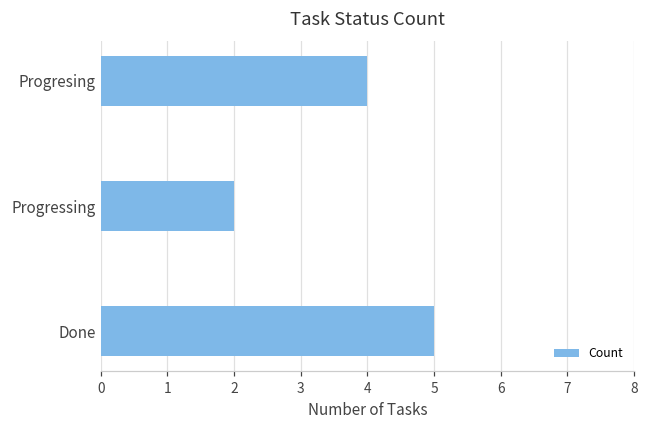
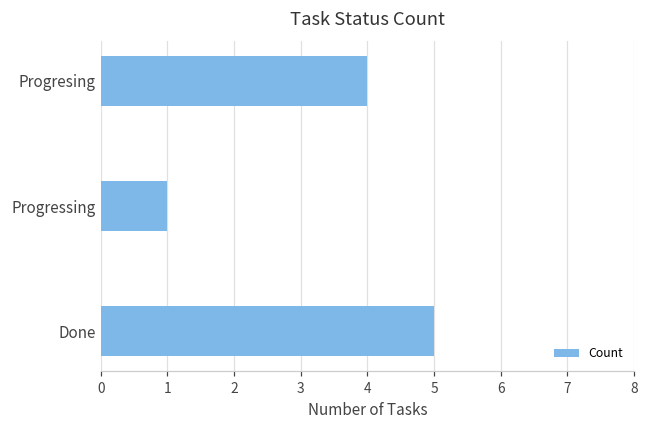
  {
    "Progresing": 4,
-   "Progressing": 2,
+   "Progressing": 1,
    "Done": 5
  }
